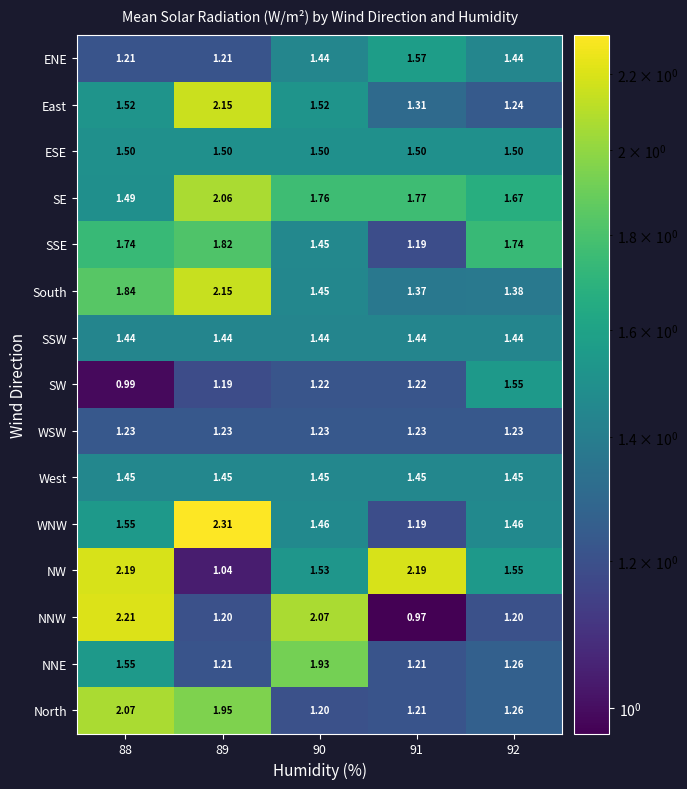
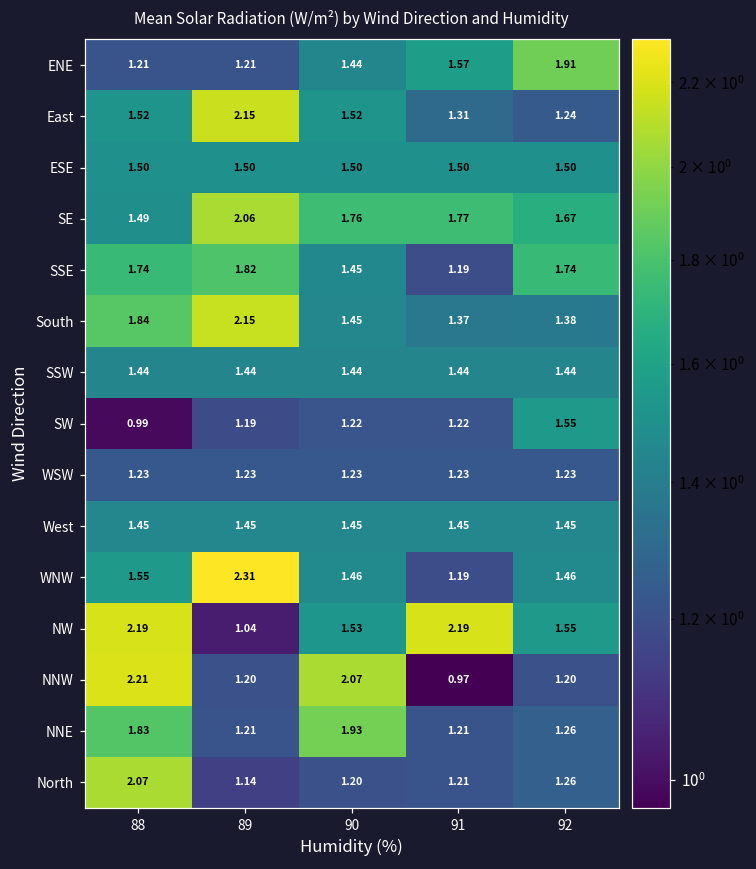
  {
    "ENE": {
      "88": 1.21,
      "89": 1.21,
      "90": 1.44,
      "91": 1.57,
-     "92": 1.44
+     "92": 1.91
    },
    "East": {
      "88": 1.52,
      "89": 2.15,
      "90": 1.52,
      "91": 1.31,
      "92": 1.24
    },
    "ESE": {
      "88": 1.50,
      "89": 1.50,
      "90": 1.50,
      "91": 1.50,
      "92": 1.50
    },
    "SE": {
      "88": 1.49,
      "89": 2.06,
      "90": 1.76,
      "91": 1.77,
      "92": 1.67
    },
    "SSE": {
      "88": 1.74,
      "89": 1.82,
      "90": 1.45,
      "91": 1.19,
      "92": 1.74
    },
    "South": {
      "88": 1.84,
      "89": 2.15,
      "90": 1.45,
      "91": 1.37,
      "92": 1.38
    },
    "SSW": {
      "88": 1.44,
      "89": 1.44,
      "90": 1.44,
      "91": 1.44,
      "92": 1.44
    },
    "SW": {
      "88": 0.99,
      "89": 1.19,
      "90": 1.22,
      "91": 1.22,
      "92": 1.55
    },
    "WSW": {
      "88": 1.23,
      "89": 1.23,
      "90": 1.23,
      "91": 1.23,
      "92": 1.23
    },
    "West": {
      "88": 1.45,
      "89": 1.45,
      "90": 1.45,
      "91": 1.45,
      "92": 1.45
    },
    "WNW": {
      "88": 1.55,
      "89": 2.31,
      "90": 1.46,
      "91": 1.19,
      "92": 1.46
    },
    "NW": {
      "88": 2.19,
      "89": 1.04,
      "90": 1.53,
      "91": 2.19,
      "92": 1.55
    },
    "NNW": {
      "88": 2.21,
      "89": 1.20,
      "90": 2.07,
      "91": 0.97,
      "92": 1.20
    },
    "NNE": {
-     "88": 1.55,
+     "88": 1.83,
      "89": 1.21,
      "90": 1.93,
      "91": 1.21,
      "92": 1.26
    },
    "North": {
      "88": 2.07,
-     "89": 1.95,
+     "89": 1.14,
      "90": 1.20,
      "91": 1.21,
      "92": 1.26
    }
  }
